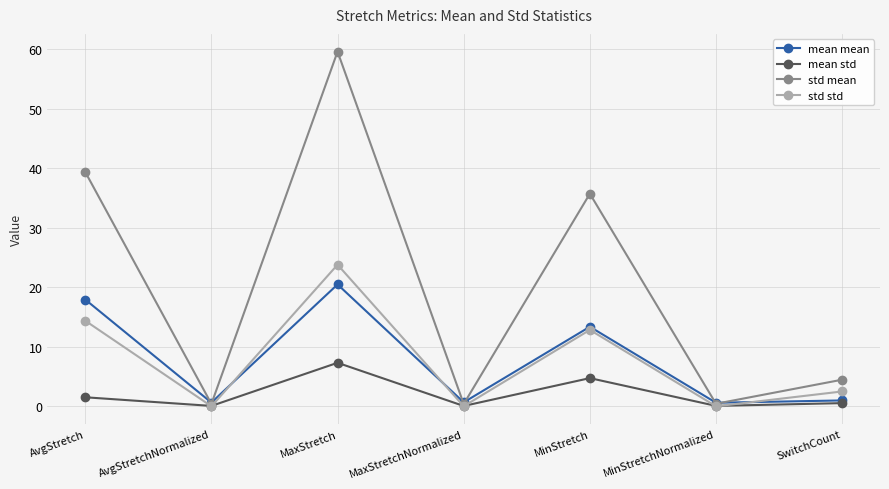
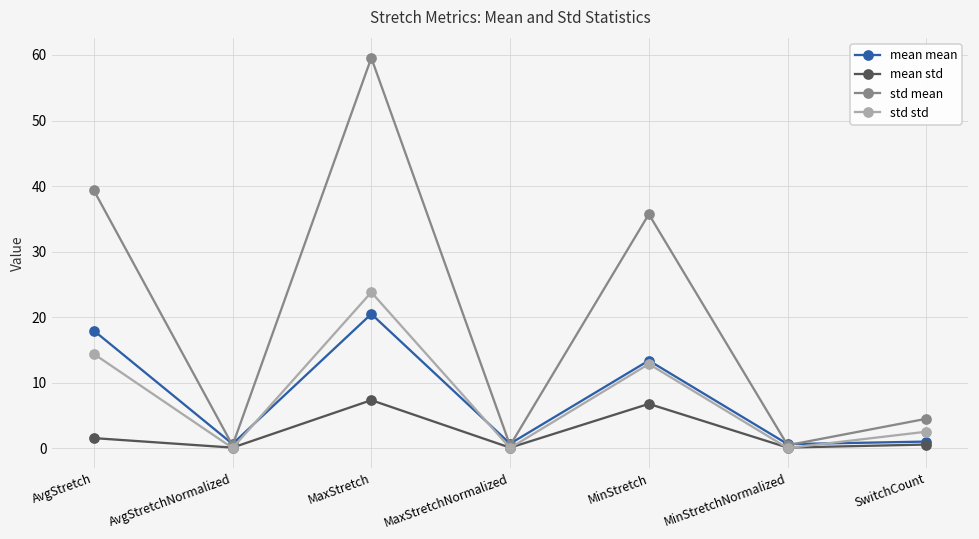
  {
    "mean mean": {
      "AvgStretch": 18,
      "MaxStretch": 20,
      "MinStretch": 13,
      "SwitchCount": 1
    },
    "mean std": {
      "AvgStretch": 2,
      "MaxStretch": 7,
-     "MinStretch": 5,
+     "MinStretch": 7,
      "SwitchCount": 1
    }
  }
